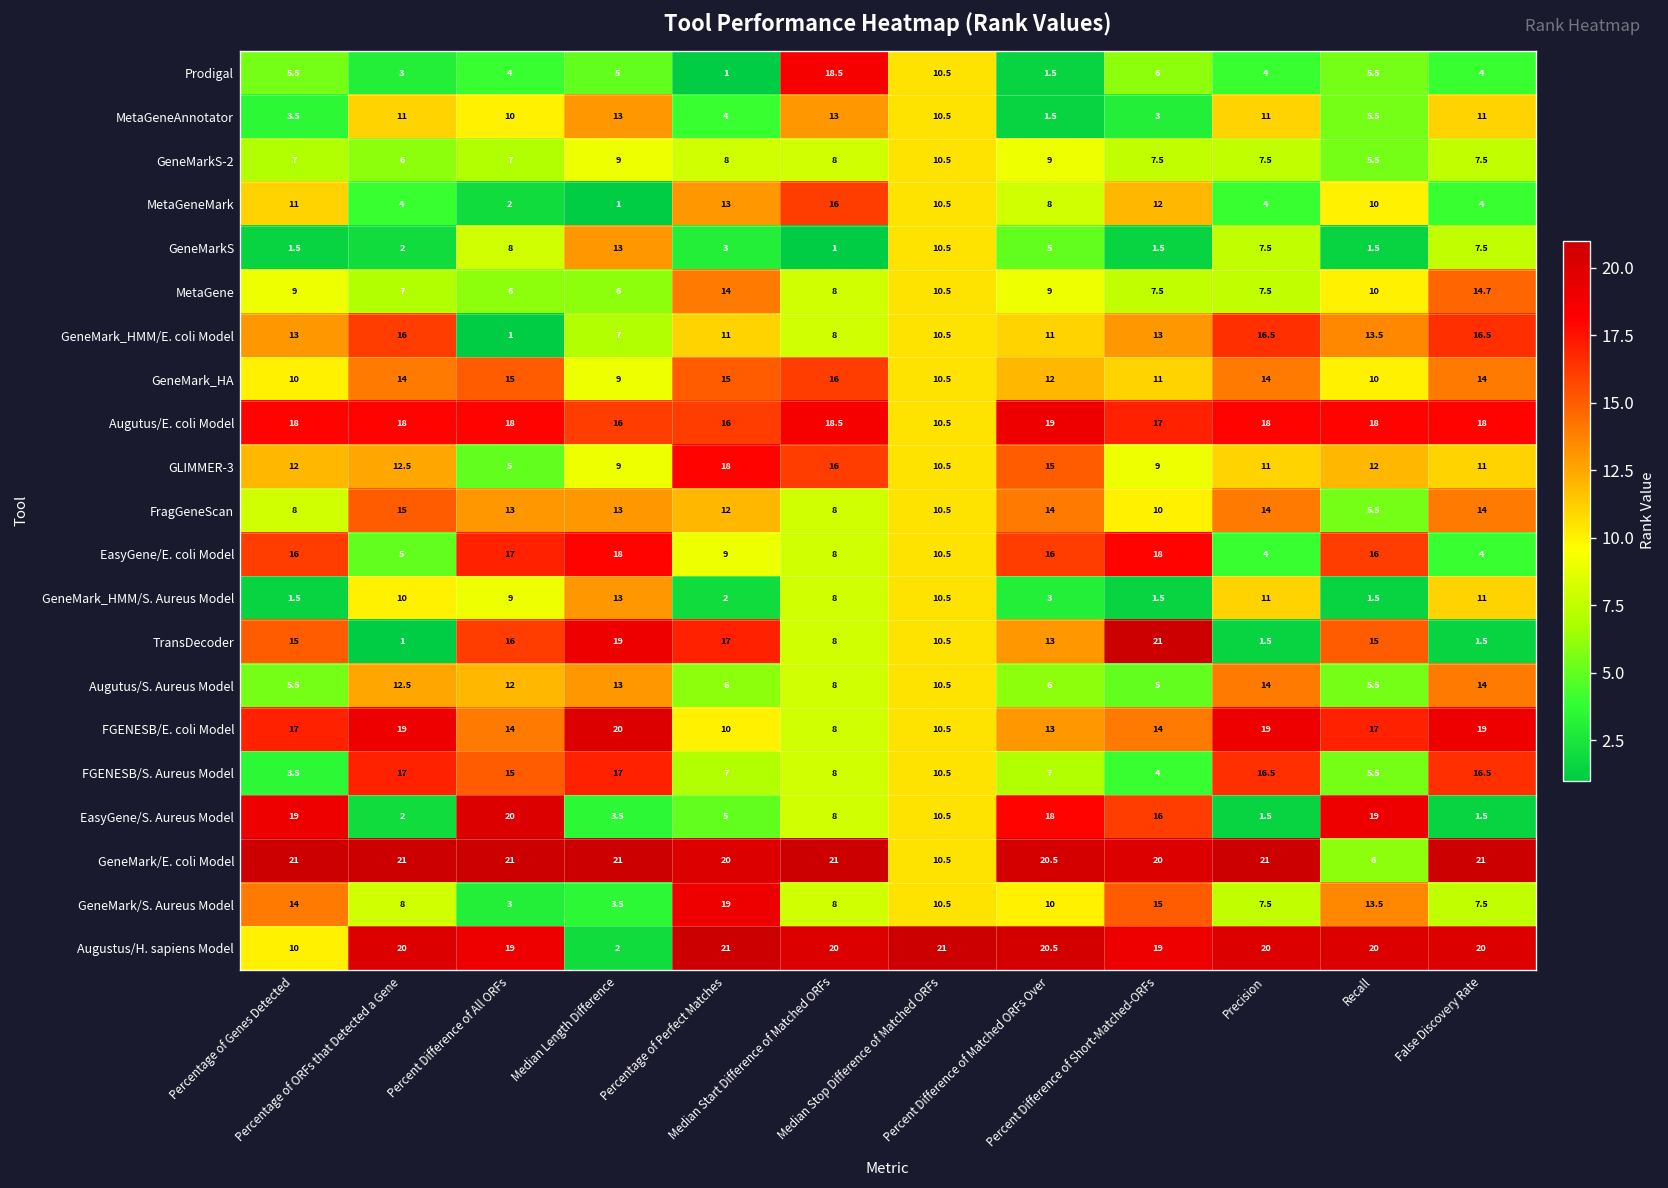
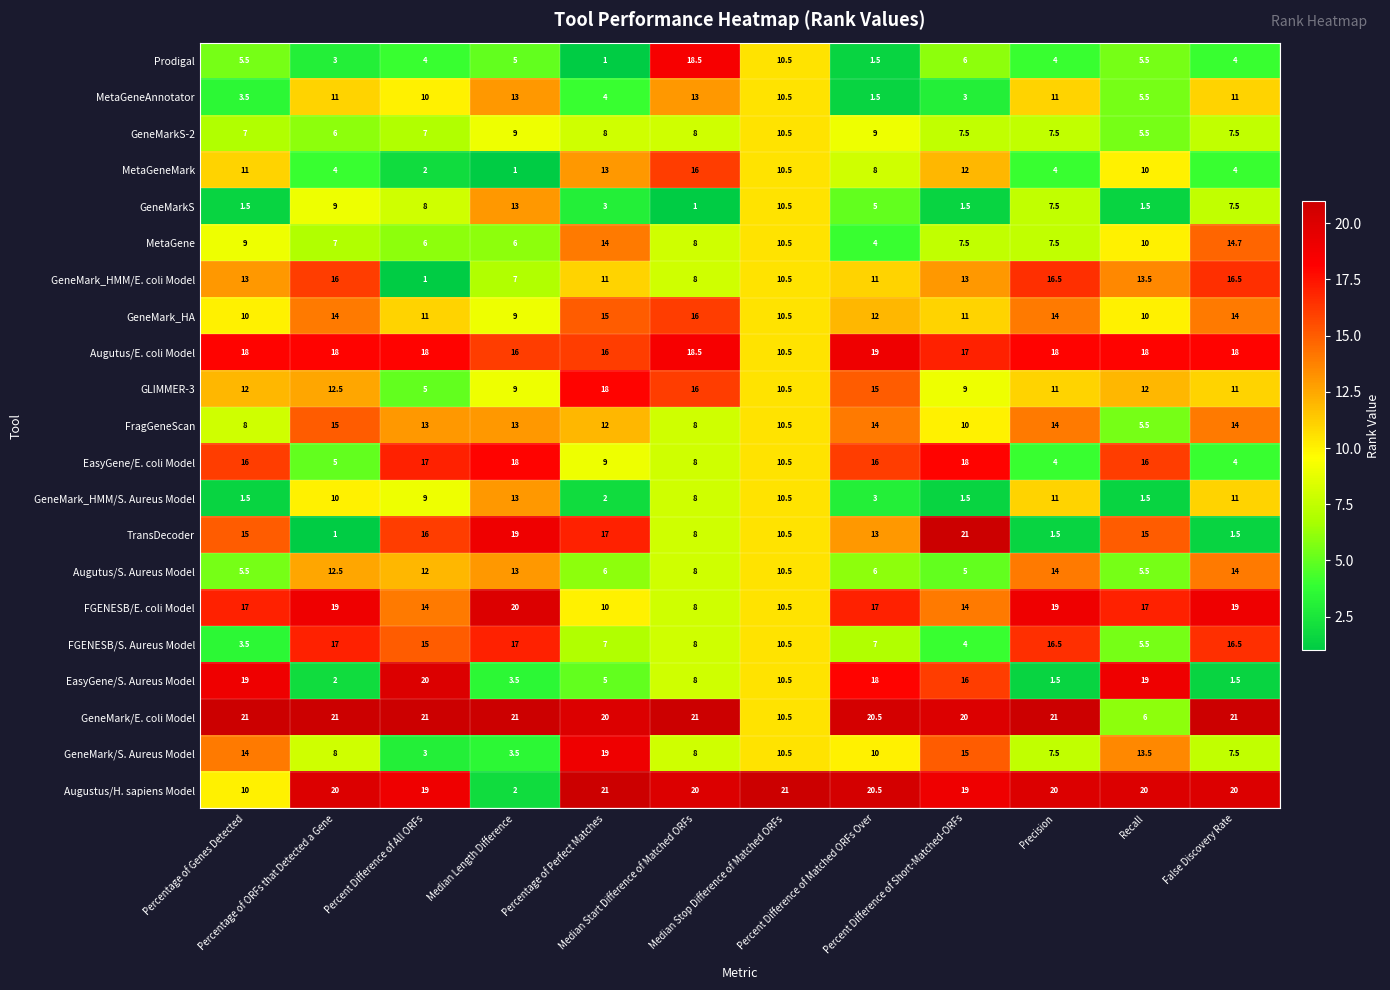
  {
    "GeneMarkS": {
      "Percentage of Genes Detected": 1.5,
-     "Percentage of ORFs that Detected a Gene": 2,
+     "Percentage of ORFs that Detected a Gene": 9,
      "Percent Difference of All ORFs": 8,
      "Median Length Difference": 13,
      "Percentage of Perfect Matches": 3,
      "Median Start Difference of Matched ORFs": 1,
      "Median Stop Difference of Matched ORFs": 10.5,
      "Percent Difference of Matched ORFs Over": 5,
      "Percent Difference of Short-Matched-ORFs": 1.5,
      "Precision": 7.5,
      "Recall": 1.5,
      "False Discovery Rate": 7.5
    },
    "MetaGene": {
      "Percentage of Genes Detected": 9,
      "Percentage of ORFs that Detected a Gene": 7,
      "Percent Difference of All ORFs": 6,
      "Median Length Difference": 6,
      "Percentage of Perfect Matches": 14,
      "Median Start Difference of Matched ORFs": 8,
      "Median Stop Difference of Matched ORFs": 10.5,
-     "Percent Difference of Matched ORFs Over": 9,
+     "Percent Difference of Matched ORFs Over": 4,
      "Percent Difference of Short-Matched-ORFs": 7.5,
      "Precision": 7.5,
      "Recall": 10,
      "False Discovery Rate": 14.7
    },
    "GeneMark_HA": {
      "Percentage of Genes Detected": 10,
      "Percentage of ORFs that Detected a Gene": 14,
-     "Percent Difference of All ORFs": 15,
+     "Percent Difference of All ORFs": 11,
      "Median Length Difference": 9,
      "Percentage of Perfect Matches": 15,
      "Median Start Difference of Matched ORFs": 16,
      "Median Stop Difference of Matched ORFs": 10.5,
      "Percent Difference of Matched ORFs Over": 12,
      "Percent Difference of Short-Matched-ORFs": 11,
      "Precision": 14,
      "Recall": 10,
      "False Discovery Rate": 14
    },
    "FGENESB/E. coli Model": {
      "Percentage of Genes Detected": 17,
      "Percentage of ORFs that Detected a Gene": 19,
      "Percent Difference of All ORFs": 14,
      "Median Length Difference": 20,
      "Percentage of Perfect Matches": 10,
      "Median Start Difference of Matched ORFs": 8,
      "Median Stop Difference of Matched ORFs": 10.5,
-     "Percent Difference of Matched ORFs Over": 13,
+     "Percent Difference of Matched ORFs Over": 17,
      "Percent Difference of Short-Matched-ORFs": 14,
      "Precision": 19,
      "Recall": 17,
      "False Discovery Rate": 19
    }
  }
